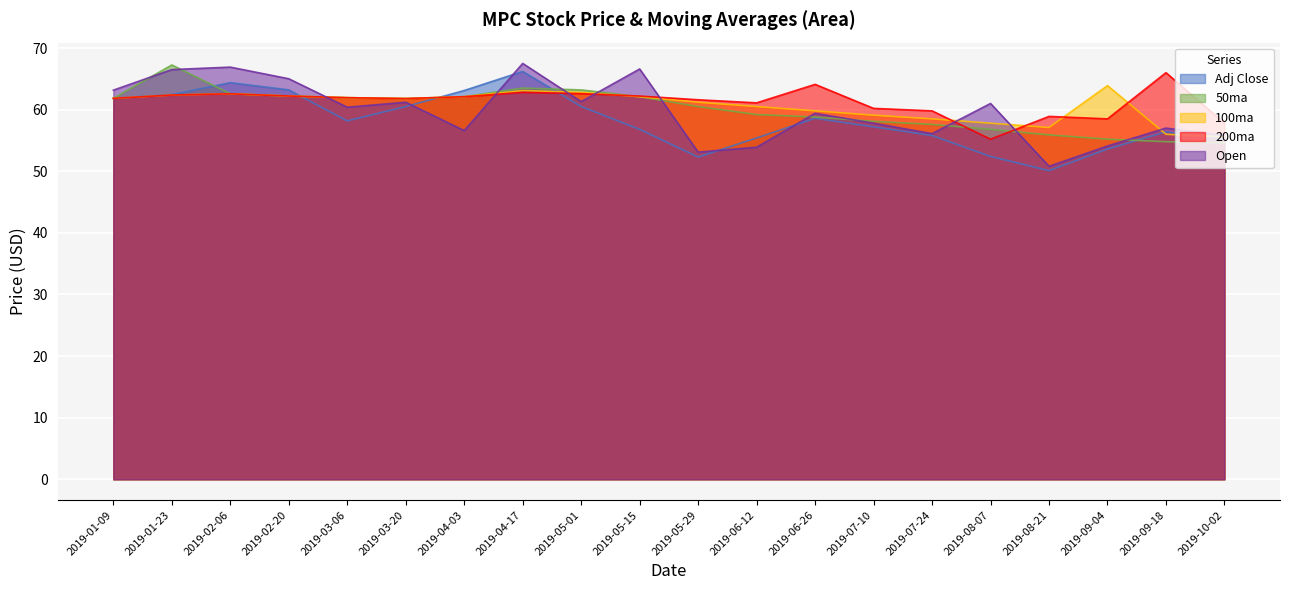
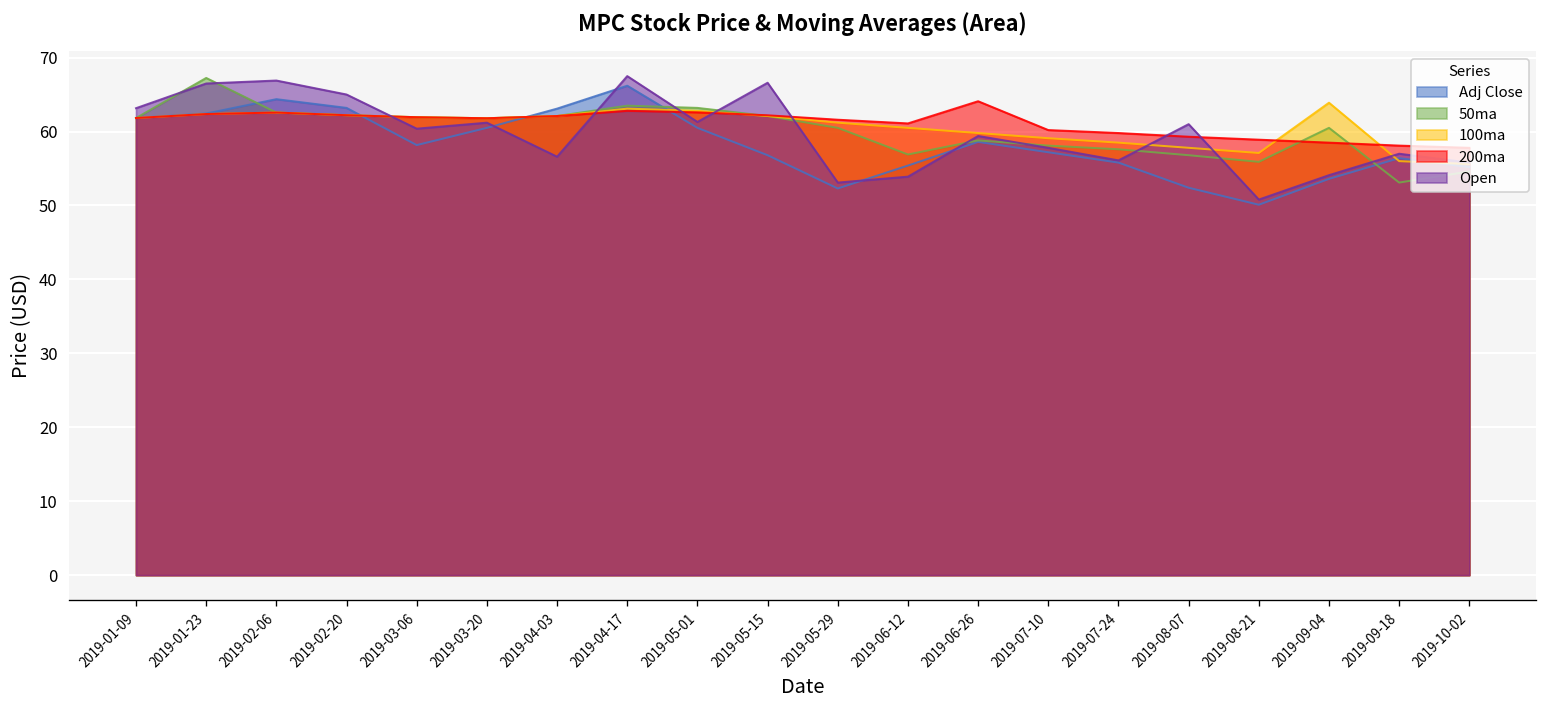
  {
    "Adj Close": {
      "2019-02-06": 64,
      "2019-02-20": 63,
      "2019-03-06": 58,
      "2019-03-20": 61,
      "2019-04-03": 63,
      "2019-04-17": 66,
      "2019-05-01": 61,
      "2019-05-15": 57,
      "2019-05-29": 52,
      "2019-06-12": 55,
      "2019-07-10": 57,
      "2019-08-07": 52,
      "2019-08-21": 50,
      "2019-09-04": 54
    },
    "50ma": {
      "2019-01-23": 67,
      "2019-05-29": 61,
-     "2019-06-12": 59,
+     "2019-06-12": 57,
      "2019-07-24": 58,
      "2019-08-07": 57,
      "2019-08-21": 56,
-     "2019-09-04": 55,
-     "2019-09-18": 55
+     "2019-09-04": 61,
+     "2019-09-18": 53
    },
    "100ma": {
      "2019-06-12": 61,
      "2019-07-10": 59,
      "2019-07-24": 59,
      "2019-08-07": 58,
      "2019-08-21": 57,
      "2019-09-04": 64
    },
    "200ma": {
      "2019-06-12": 61,
      "2019-06-26": 64,
      "2019-07-10": 60,
      "2019-07-24": 60,
-     "2019-08-07": 55,
+     "2019-08-07": 59,
      "2019-08-21": 59,
      "2019-09-04": 59,
-     "2019-09-18": 66
+     "2019-09-18": 58
    },
    "Open": {
      "2019-01-09": 63,
      "2019-01-23": 67,
      "2019-02-06": 67,
      "2019-02-20": 65,
      "2019-03-06": 60,
      "2019-03-20": 61,
      "2019-04-03": 57,
      "2019-04-17": 68,
      "2019-05-01": 61,
      "2019-05-15": 67,
      "2019-05-29": 53,
      "2019-06-12": 54,
      "2019-08-07": 61,
      "2019-08-21": 51,
      "2019-09-04": 54,
      "2019-09-18": 57
    }
  }
